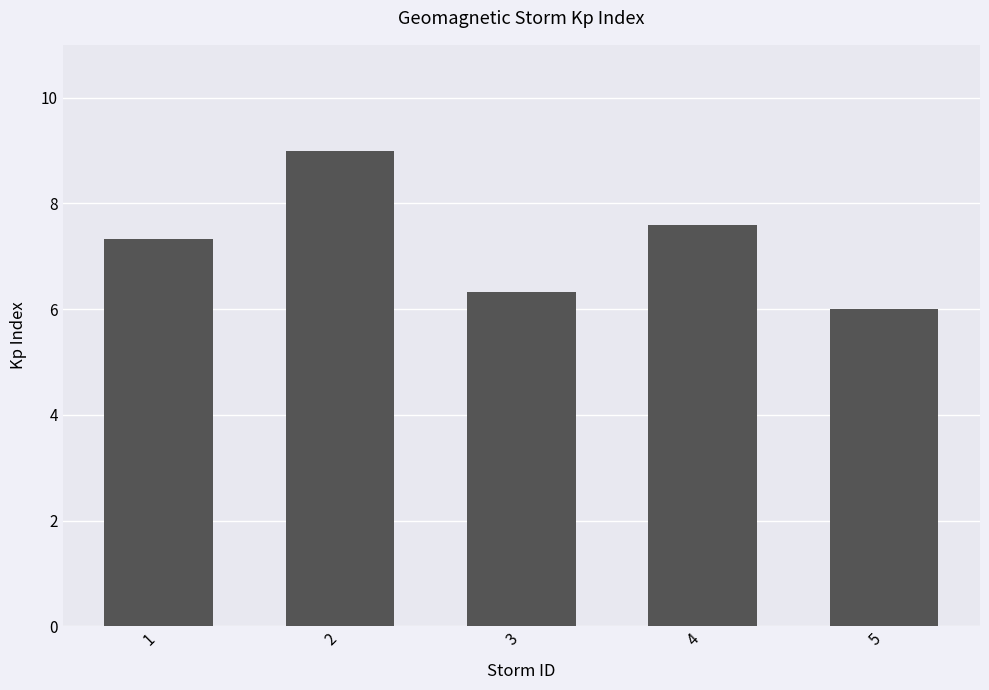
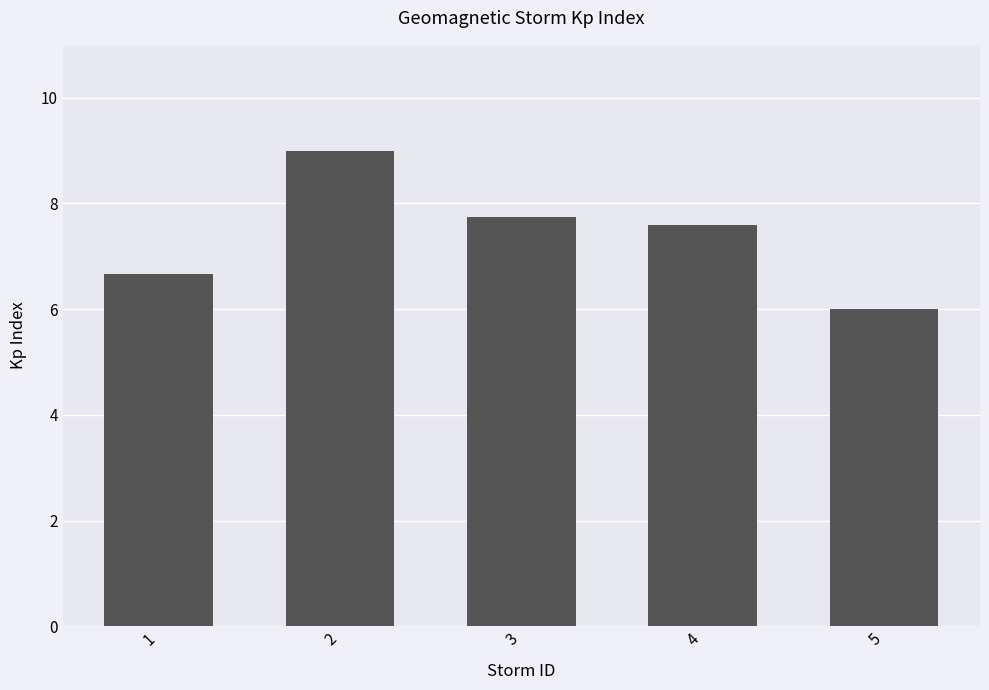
  {
-   "1": 7.3,
+   "1": 6.7,
    "2": 9.0,
-   "3": 6.3,
+   "3": 7.7,
    "4": 7.6,
    "5": 6.0
  }
